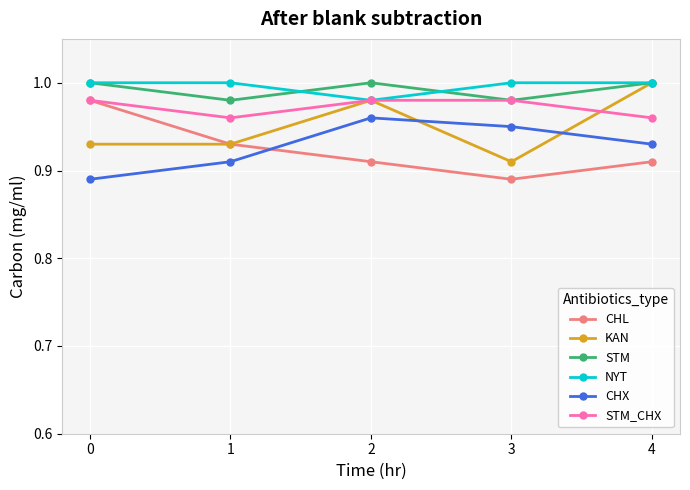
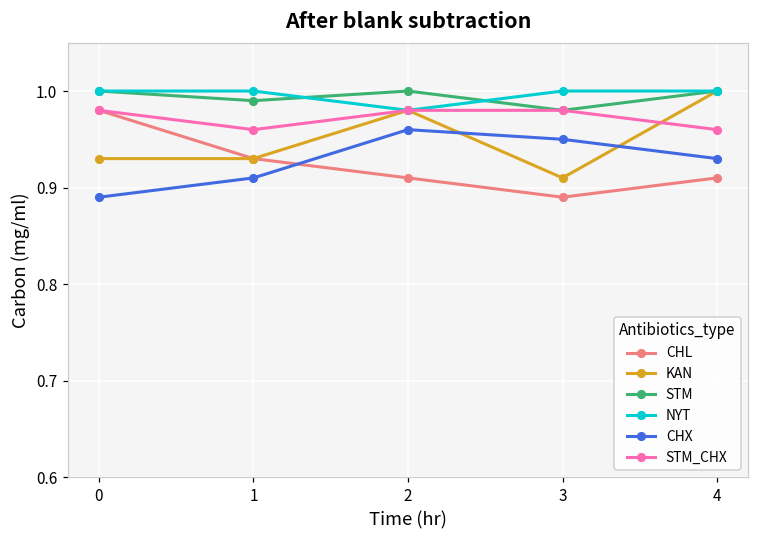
  {
    "KAN": {
      "0": 0.93,
      "3": 0.91
    },
    "STM": {
-     "1": 0.98,
+     "1": 0.99,
      "2": 1.00
    },
    "NYT": {
      "1": 1.00,
      "3": 1.00
    },
    "CHX": {
      "0": 0.89,
      "1": 0.91,
      "2": 0.96,
      "3": 0.95,
      "4": 0.93
    }
  }
